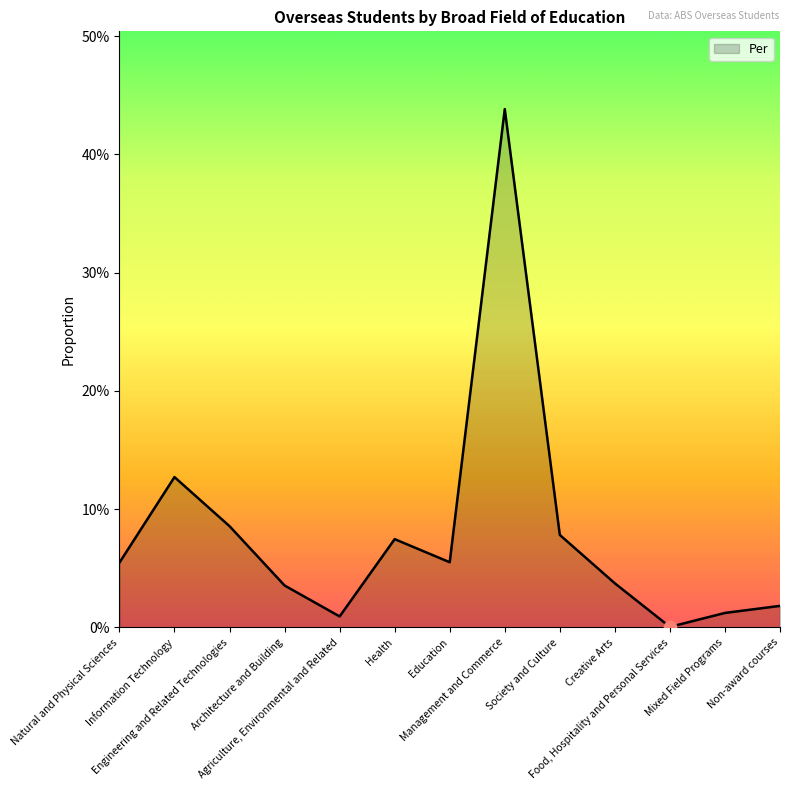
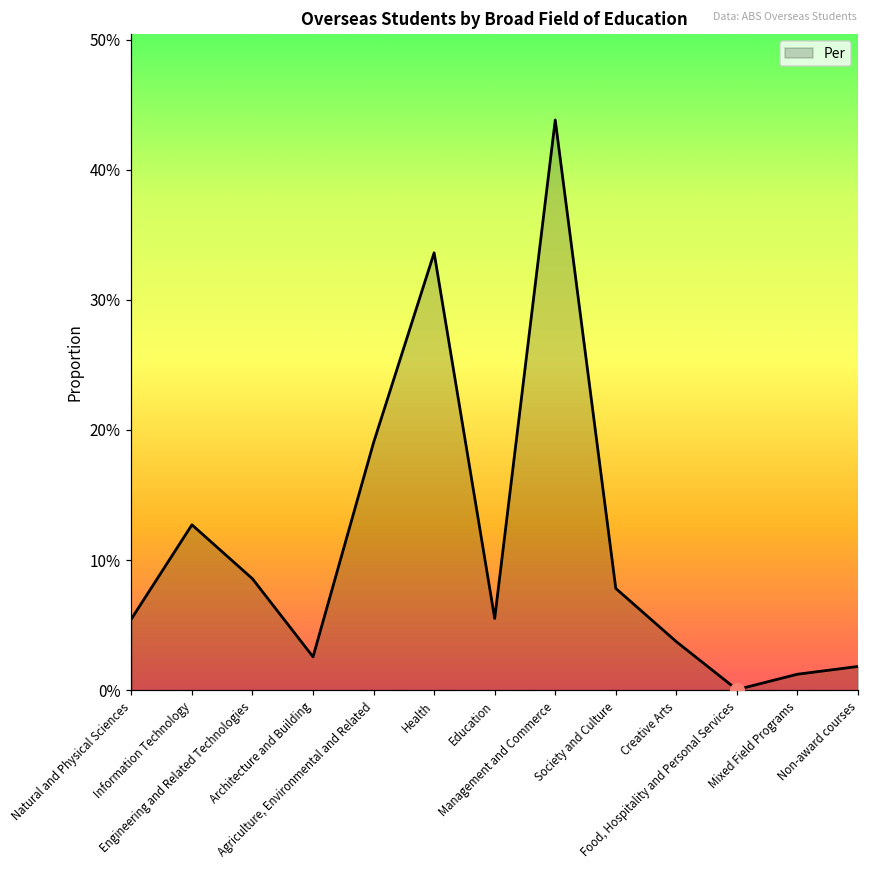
  {
    "Per": {
      "Natural and Physical Sciences": "5.5%",
      "Information Technology": "12.7%",
      "Engineering and Related Technologies": "8.6%",
-     "Architecture and Building": "3.5%",
-     "Agriculture, Environmental and Related": "0.9%",
-     "Health": "7.5%",
+     "Architecture and Building": "2.6%",
+     "Agriculture, Environmental and Related": "19.0%",
+     "Health": "33.6%",
      "Education": "5.5%",
      "Management and Commerce": "43.8%",
      "Society and Culture": "7.8%",
      "Creative Arts": "3.7%",
      "Mixed Field Programs": "1.2%",
      "Non-award courses": "1.8%"
    }
  }
